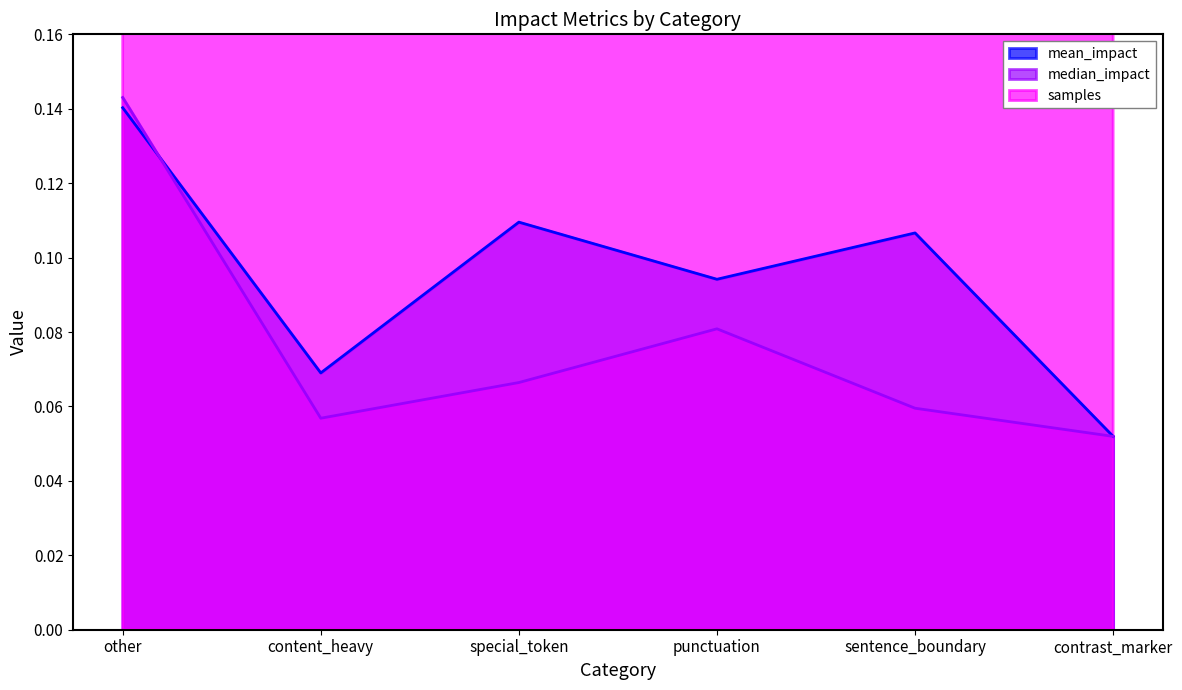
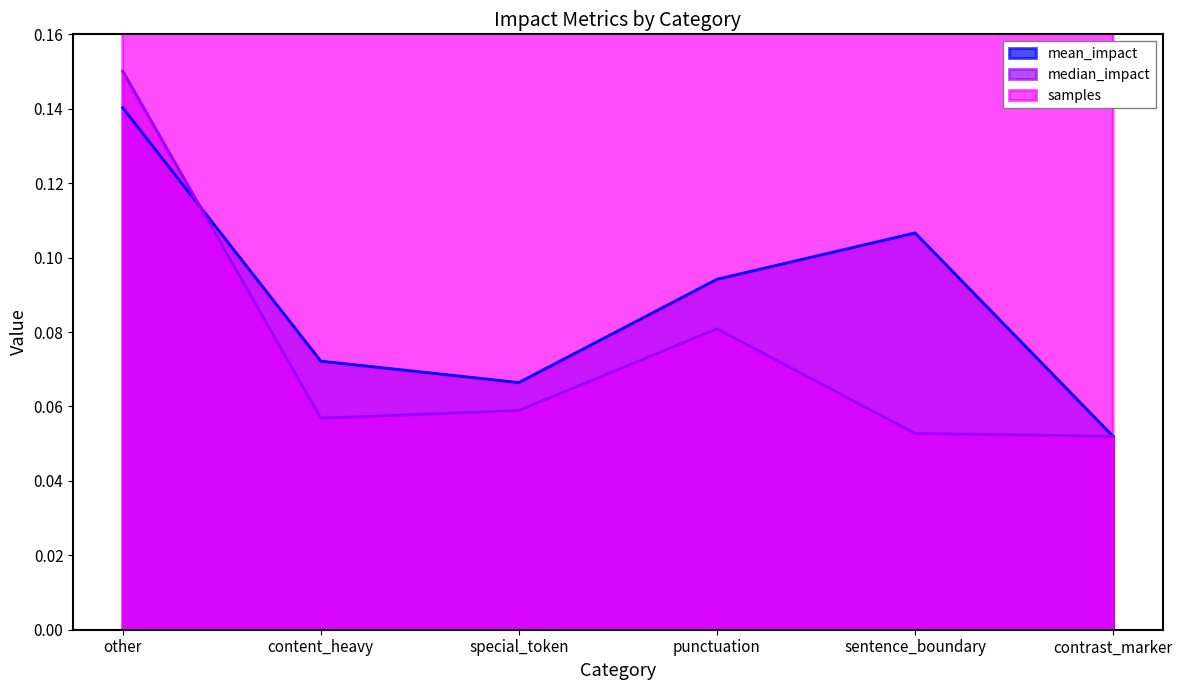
  {
    "mean_impact": {
      "other": 0.140,
-     "content_heavy": 0.069,
-     "special_token": 0.110,
+     "content_heavy": 0.072,
+     "special_token": 0.066,
      "punctuation": 0.094,
      "sentence_boundary": 0.107
    },
    "median_impact": {
-     "other": 0.143,
+     "other": 0.150,
      "content_heavy": 0.057,
-     "special_token": 0.066,
+     "special_token": 0.059,
      "punctuation": 0.081,
-     "sentence_boundary": 0.060
+     "sentence_boundary": 0.053
    }
  }
